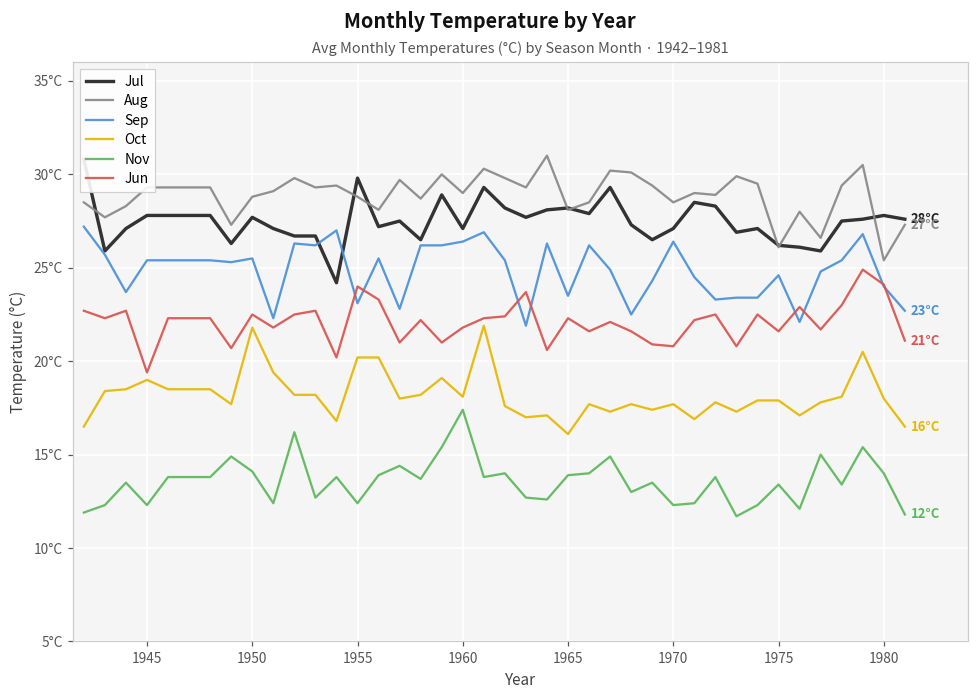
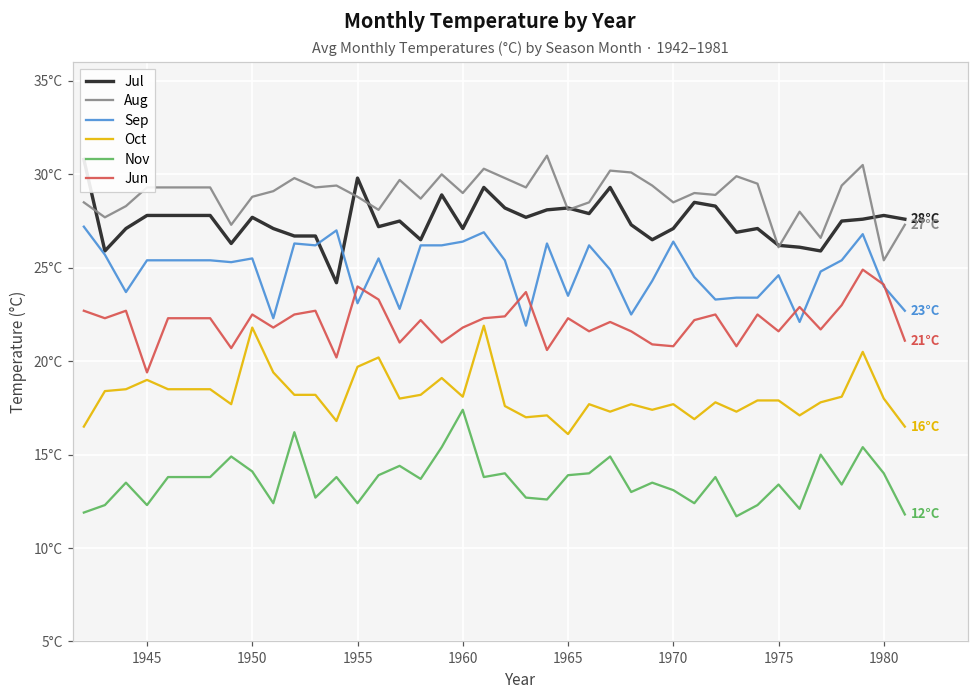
  {
    "Jul": {
      "1945": "27.8°C",
      "1950": "27.7°C",
      "1955": "29.8°C",
      "1960": "27.1°C",
      "1970": "27.1°C"
    },
    "Aug": {
      "1950": "28.8°C",
      "1955": "28.8°C",
      "1960": "29.0°C",
      "1970": "28.5°C",
      "1980": "25.4°C"
    },
    "Sep": {
      "1945": "25.4°C",
      "1950": "25.5°C",
      "1955": "23.1°C",
      "1960": "26.4°C",
      "1965": "23.5°C",
      "1970": "26.4°C",
      "1975": "24.6°C"
    },
    "Oct": {
      "1945": "19.0°C",
      "1950": "21.8°C",
-     "1955": "20.2°C",
+     "1955": "19.7°C",
      "1960": "18.1°C",
      "1965": "16.1°C",
      "1970": "17.7°C",
      "1975": "17.9°C",
      "1980": "18.0°C"
    },
    "Nov": {
      "1945": "12.3°C",
      "1950": "14.1°C",
      "1955": "12.4°C",
      "1960": "17.4°C",
      "1965": "13.9°C",
-     "1970": "12.3°C",
+     "1970": "13.1°C",
      "1975": "13.4°C",
      "1980": "14.0°C"
    },
    "Jun": {
      "1945": "19.4°C",
      "1950": "22.5°C",
      "1955": "24.0°C",
      "1960": "21.8°C",
      "1965": "22.3°C",
      "1970": "20.8°C",
      "1975": "21.6°C"
    }
  }
